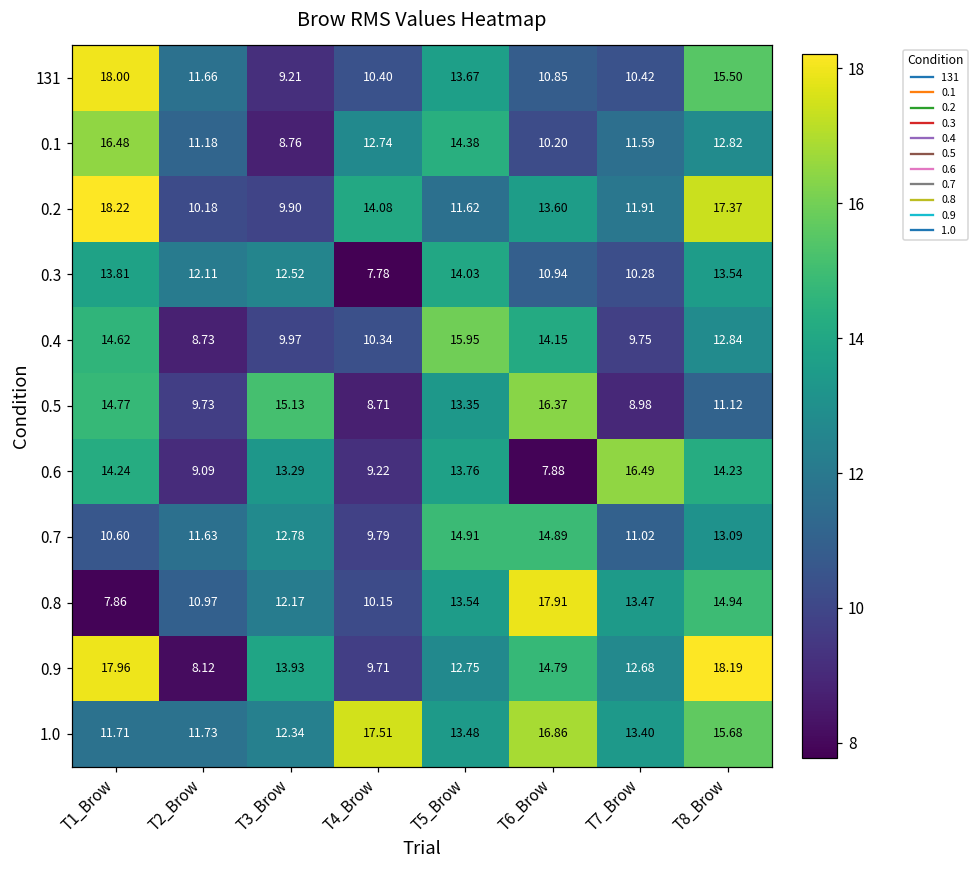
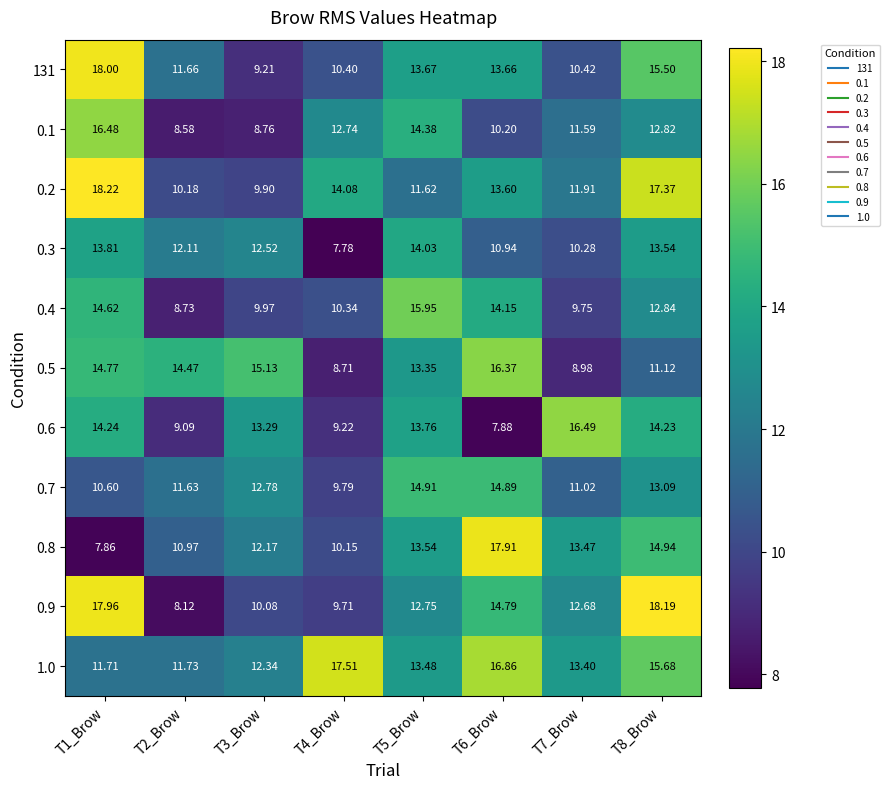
  {
    "131": {
      "T1_Brow": 18.00,
      "T2_Brow": 11.66,
      "T3_Brow": 9.21,
      "T4_Brow": 10.40,
      "T5_Brow": 13.67,
-     "T6_Brow": 10.85,
+     "T6_Brow": 13.66,
      "T7_Brow": 10.42,
      "T8_Brow": 15.50
    },
    "0.1": {
      "T1_Brow": 16.48,
-     "T2_Brow": 11.18,
+     "T2_Brow": 8.58,
      "T3_Brow": 8.76,
      "T4_Brow": 12.74,
      "T5_Brow": 14.38,
      "T6_Brow": 10.20,
      "T7_Brow": 11.59,
      "T8_Brow": 12.82
    },
    "0.2": {
      "T1_Brow": 18.22,
      "T2_Brow": 10.18,
      "T3_Brow": 9.90,
      "T4_Brow": 14.08,
      "T5_Brow": 11.62,
      "T6_Brow": 13.60,
      "T7_Brow": 11.91,
      "T8_Brow": 17.37
    },
    "0.3": {
      "T1_Brow": 13.81,
      "T2_Brow": 12.11,
      "T3_Brow": 12.52,
      "T4_Brow": 7.78,
      "T5_Brow": 14.03,
      "T6_Brow": 10.94,
      "T7_Brow": 10.28,
      "T8_Brow": 13.54
    },
    "0.4": {
      "T1_Brow": 14.62,
      "T2_Brow": 8.73,
      "T3_Brow": 9.97,
      "T4_Brow": 10.34,
      "T5_Brow": 15.95,
      "T6_Brow": 14.15,
      "T7_Brow": 9.75,
      "T8_Brow": 12.84
    },
    "0.5": {
      "T1_Brow": 14.77,
-     "T2_Brow": 9.73,
+     "T2_Brow": 14.47,
      "T3_Brow": 15.13,
      "T4_Brow": 8.71,
      "T5_Brow": 13.35,
      "T6_Brow": 16.37,
      "T7_Brow": 8.98,
      "T8_Brow": 11.12
    },
    "0.6": {
      "T1_Brow": 14.24,
      "T2_Brow": 9.09,
      "T3_Brow": 13.29,
      "T4_Brow": 9.22,
      "T5_Brow": 13.76,
      "T6_Brow": 7.88,
      "T7_Brow": 16.49,
      "T8_Brow": 14.23
    },
    "0.7": {
      "T1_Brow": 10.60,
      "T2_Brow": 11.63,
      "T3_Brow": 12.78,
      "T4_Brow": 9.79,
      "T5_Brow": 14.91,
      "T6_Brow": 14.89,
      "T7_Brow": 11.02,
      "T8_Brow": 13.09
    },
    "0.8": {
      "T1_Brow": 7.86,
      "T2_Brow": 10.97,
      "T3_Brow": 12.17,
      "T4_Brow": 10.15,
      "T5_Brow": 13.54,
      "T6_Brow": 17.91,
      "T7_Brow": 13.47,
      "T8_Brow": 14.94
    },
    "0.9": {
      "T1_Brow": 17.96,
      "T2_Brow": 8.12,
-     "T3_Brow": 13.93,
+     "T3_Brow": 10.08,
      "T4_Brow": 9.71,
      "T5_Brow": 12.75,
      "T6_Brow": 14.79,
      "T7_Brow": 12.68,
      "T8_Brow": 18.19
    },
    "1.0": {
      "T1_Brow": 11.71,
      "T2_Brow": 11.73,
      "T3_Brow": 12.34,
      "T4_Brow": 17.51,
      "T5_Brow": 13.48,
      "T6_Brow": 16.86,
      "T7_Brow": 13.40,
      "T8_Brow": 15.68
    }
  }
